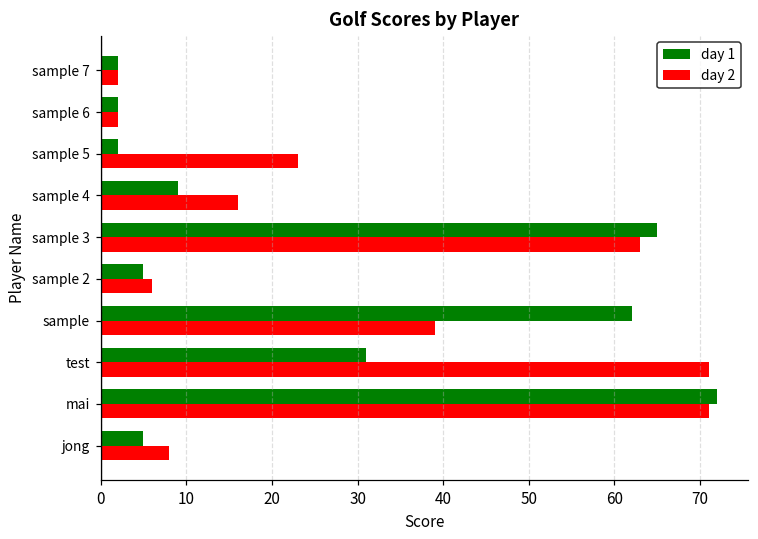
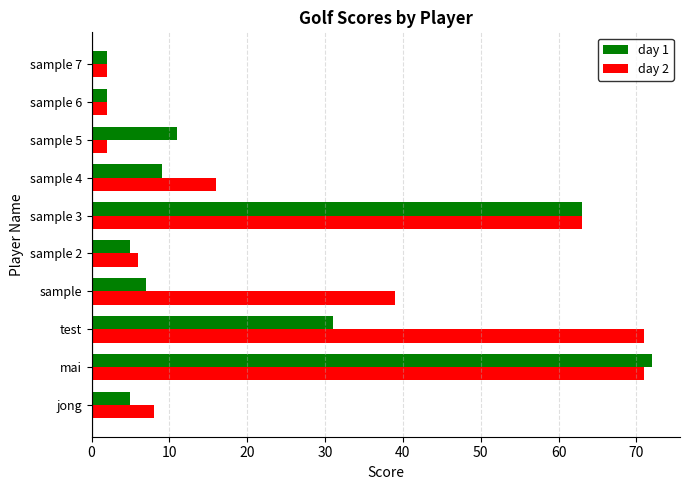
  {
    "day 1": {
      "sample 7": 2,
      "sample 6": 2,
-     "sample 5": 2,
+     "sample 5": 11,
      "sample 4": 9,
-     "sample 3": 65,
+     "sample 3": 63,
      "sample 2": 5,
-     "sample": 62,
+     "sample": 7,
      "test": 31,
      "mai": 72,
      "jong": 5
    },
    "day 2": {
      "sample 7": 2,
      "sample 6": 2,
-     "sample 5": 23,
+     "sample 5": 2,
      "sample 4": 16,
      "sample 3": 63,
      "sample 2": 6,
      "sample": 39,
      "test": 71,
      "mai": 71,
      "jong": 8
    }
  }
